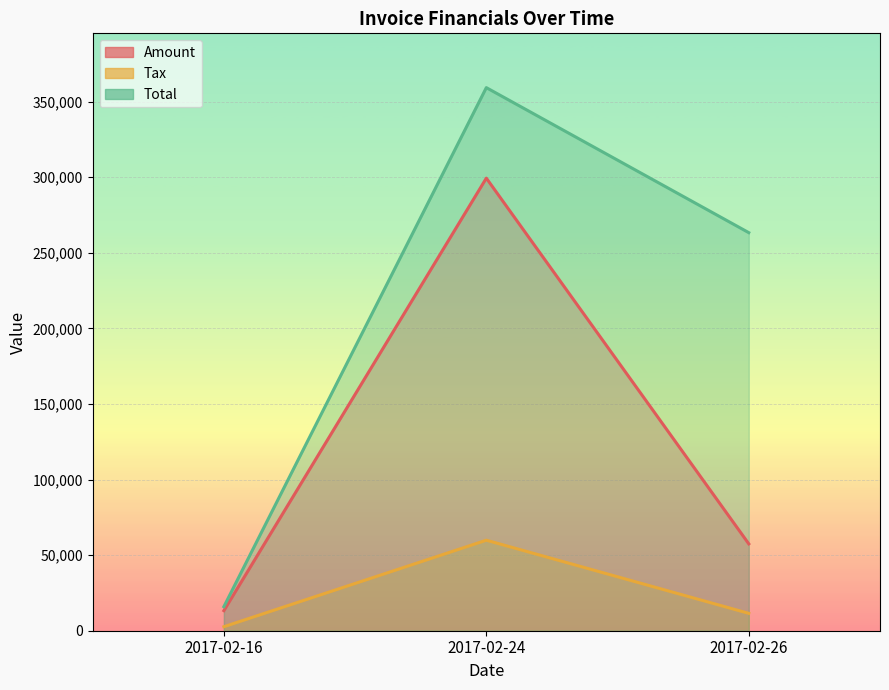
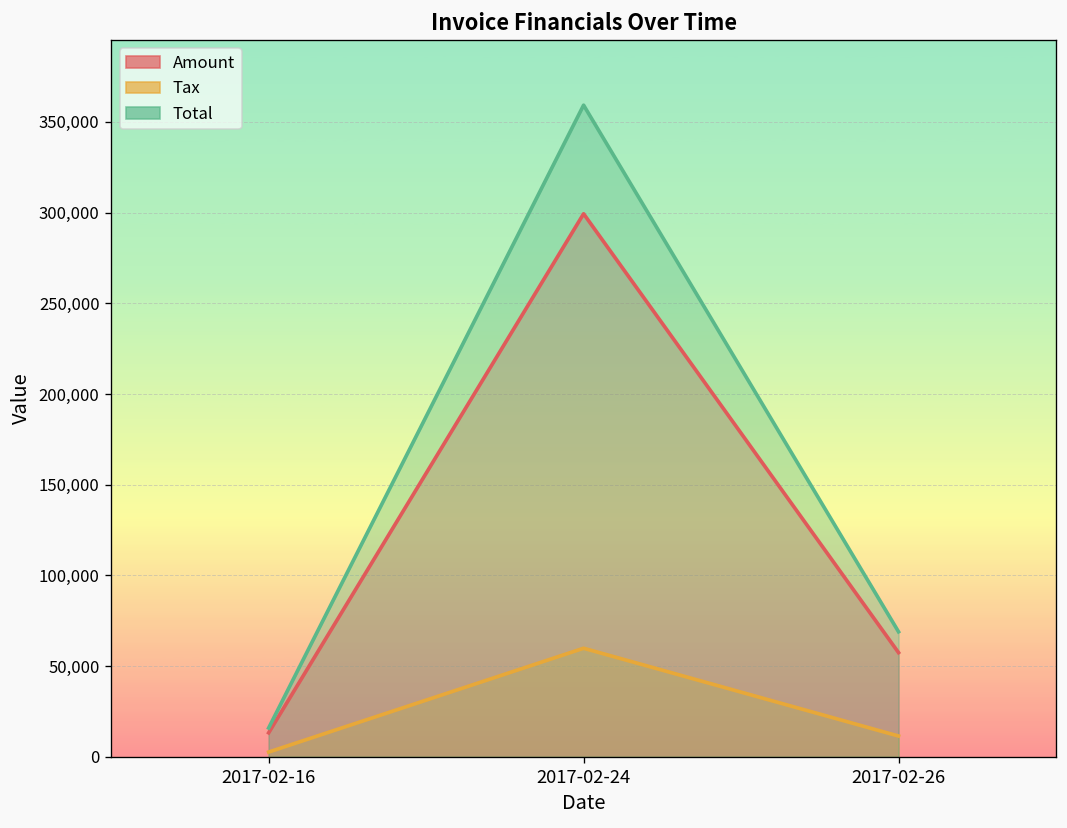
  {
    "Total": {
      "2017-02-16": "16,000",
      "2017-02-24": "359,000",
-     "2017-02-26": "263,000"
+     "2017-02-26": "69,000"
    }
  }
